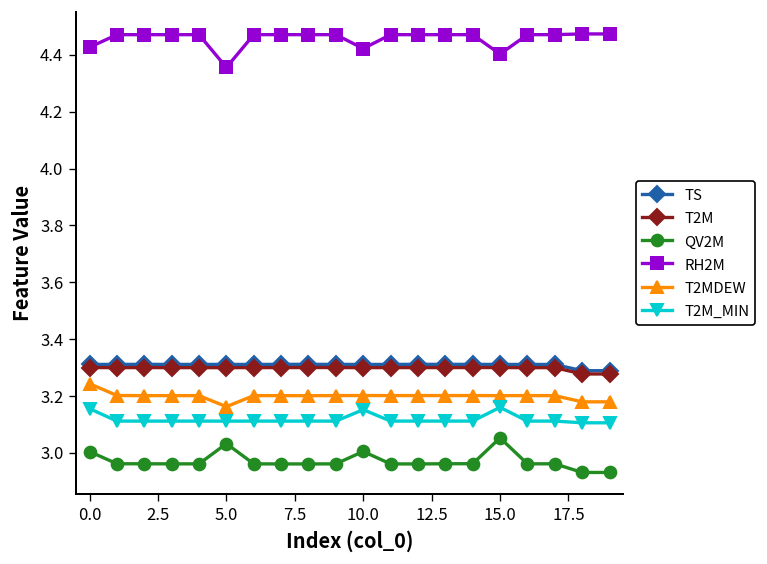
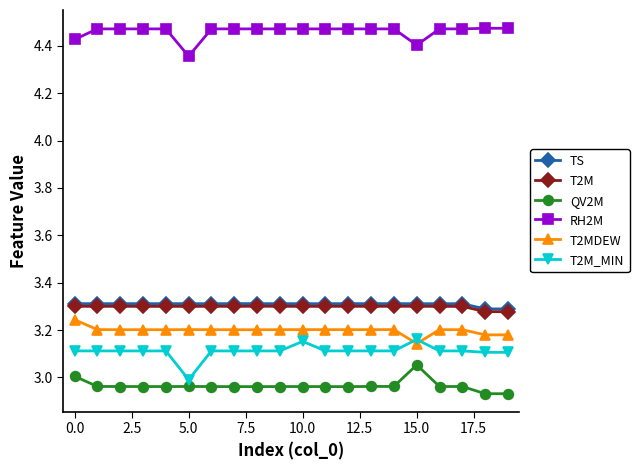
  {
    "TS": {
      "0.0": 3.31,
      "5.0": 3.31,
      "10.0": 3.31,
      "15.0": 3.31
    },
    "T2M": {
      "0.0": 3.30,
      "5.0": 3.30,
      "10.0": 3.30,
      "15.0": 3.30
    },
    "QV2M": {
      "0.0": 3.00,
-     "5.0": 3.03,
-     "10.0": 3.00,
+     "5.0": 2.96,
+     "10.0": 2.96,
      "15.0": 3.05
    },
    "RH2M": {
      "0.0": 4.43,
      "5.0": 4.36,
-     "10.0": 4.42,
+     "10.0": 4.47,
      "15.0": 4.40
    },
    "T2MDEW": {
      "0.0": 3.24,
-     "5.0": 3.16,
+     "5.0": 3.20,
      "10.0": 3.20,
-     "15.0": 3.20
+     "15.0": 3.14
    },
    "T2M_MIN": {
-     "0.0": 3.16,
-     "5.0": 3.11,
+     "0.0": 3.11,
+     "5.0": 2.99,
      "10.0": 3.15,
      "15.0": 3.16
    }
  }
